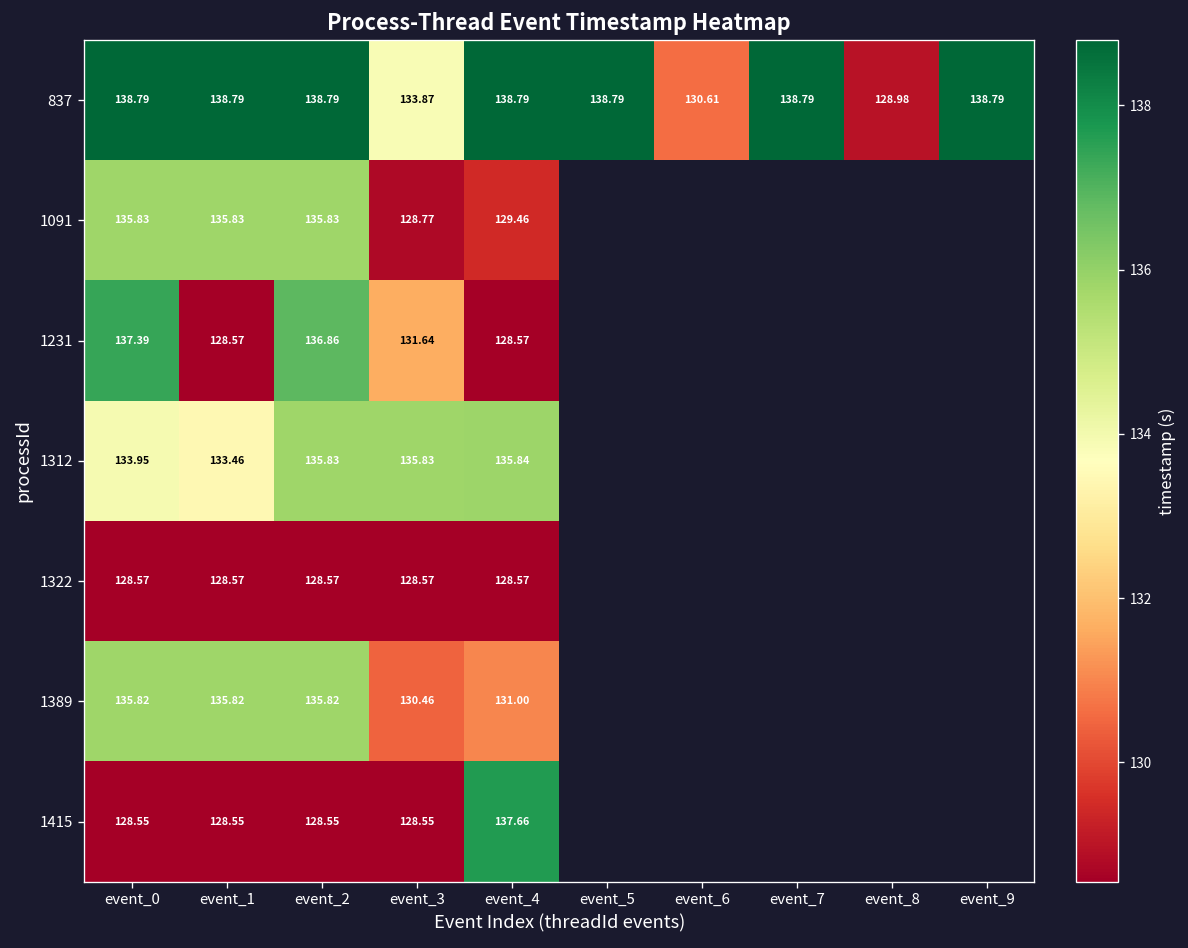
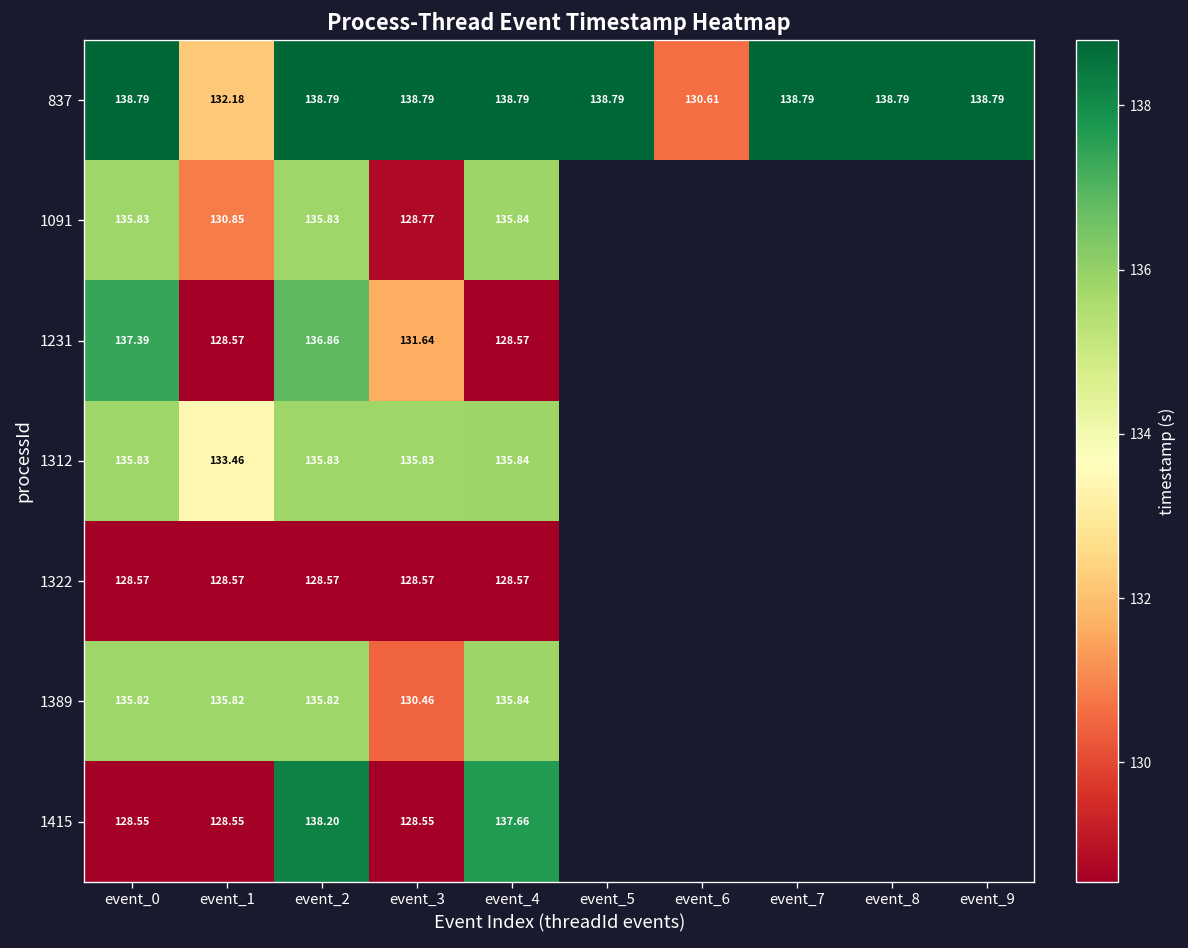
  {
    "837": {
      "event_0": 138.79,
-     "event_1": 138.79,
+     "event_1": 132.18,
      "event_2": 138.79,
-     "event_3": 133.87,
+     "event_3": 138.79,
      "event_4": 138.79,
      "event_5": 138.79,
      "event_6": 130.61,
      "event_7": 138.79,
-     "event_8": 128.98,
+     "event_8": 138.79,
      "event_9": 138.79
    },
    "1091": {
      "event_0": 135.83,
-     "event_1": 135.83,
+     "event_1": 130.85,
      "event_2": 135.83,
      "event_3": 128.77,
-     "event_4": 129.46
+     "event_4": 135.84
    },
    "1231": {
      "event_0": 137.39,
      "event_1": 128.57,
      "event_2": 136.86,
      "event_3": 131.64,
      "event_4": 128.57
    },
    "1312": {
-     "event_0": 133.95,
+     "event_0": 135.83,
      "event_1": 133.46,
      "event_2": 135.83,
      "event_3": 135.83,
      "event_4": 135.84
    },
    "1322": {
      "event_0": 128.57,
      "event_1": 128.57,
      "event_2": 128.57,
      "event_3": 128.57,
      "event_4": 128.57
    },
    "1389": {
      "event_0": 135.82,
      "event_1": 135.82,
      "event_2": 135.82,
      "event_3": 130.46,
-     "event_4": 131.00
+     "event_4": 135.84
    },
    "1415": {
      "event_0": 128.55,
      "event_1": 128.55,
-     "event_2": 128.55,
+     "event_2": 138.20,
      "event_3": 128.55,
      "event_4": 137.66
    }
  }
